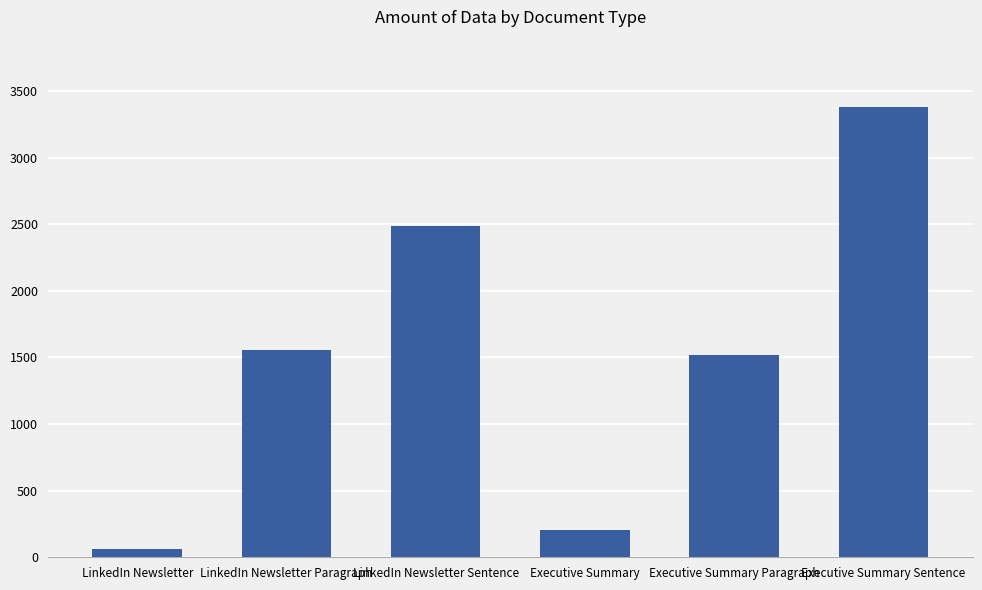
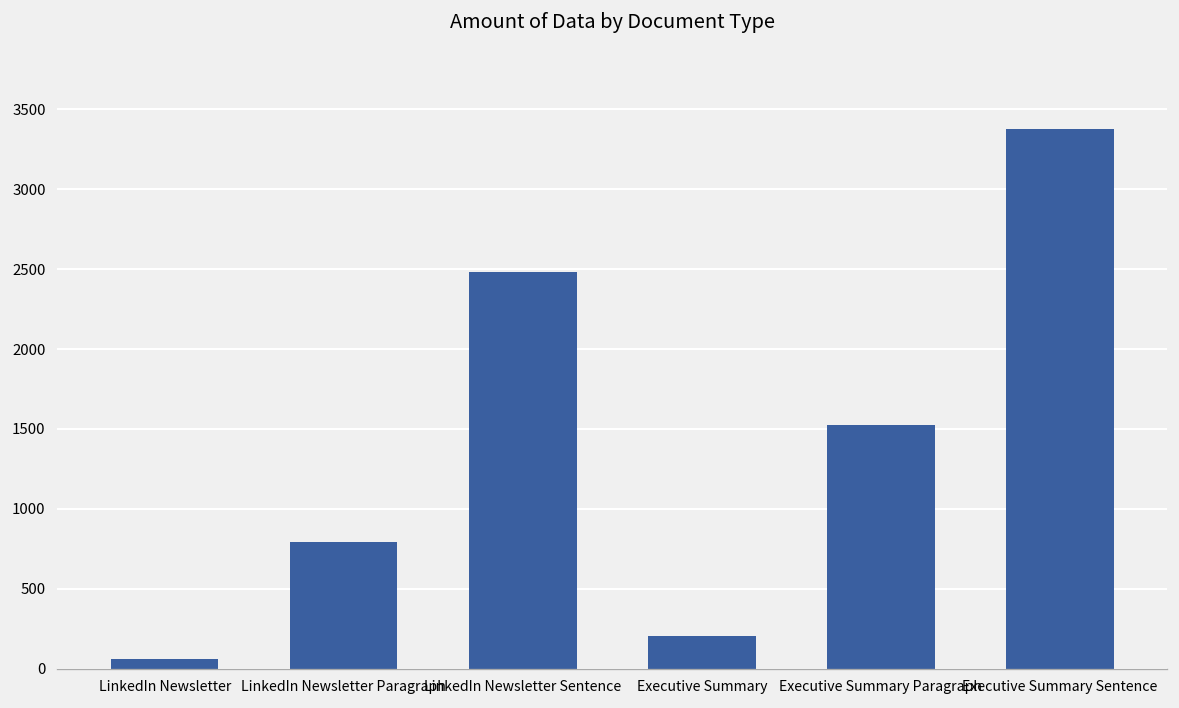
  {
    "LinkedIn Newsletter": 60,
-   "LinkedIn Newsletter Paragraph": 1550,
+   "LinkedIn Newsletter Paragraph": 790,
    "LinkedIn Newsletter Sentence": 2490,
    "Executive Summary": 200,
    "Executive Summary Paragraph": 1520,
    "Executive Summary Sentence": 3380
  }
